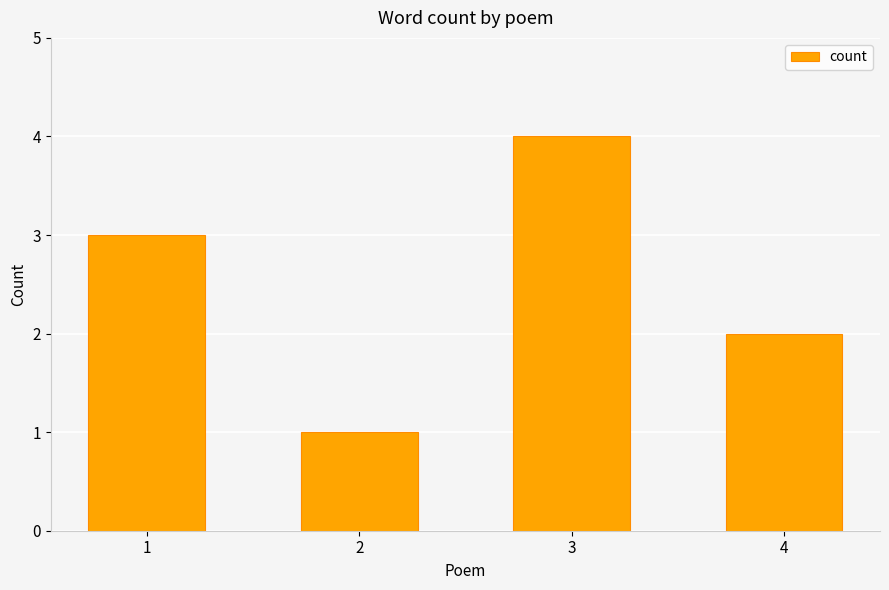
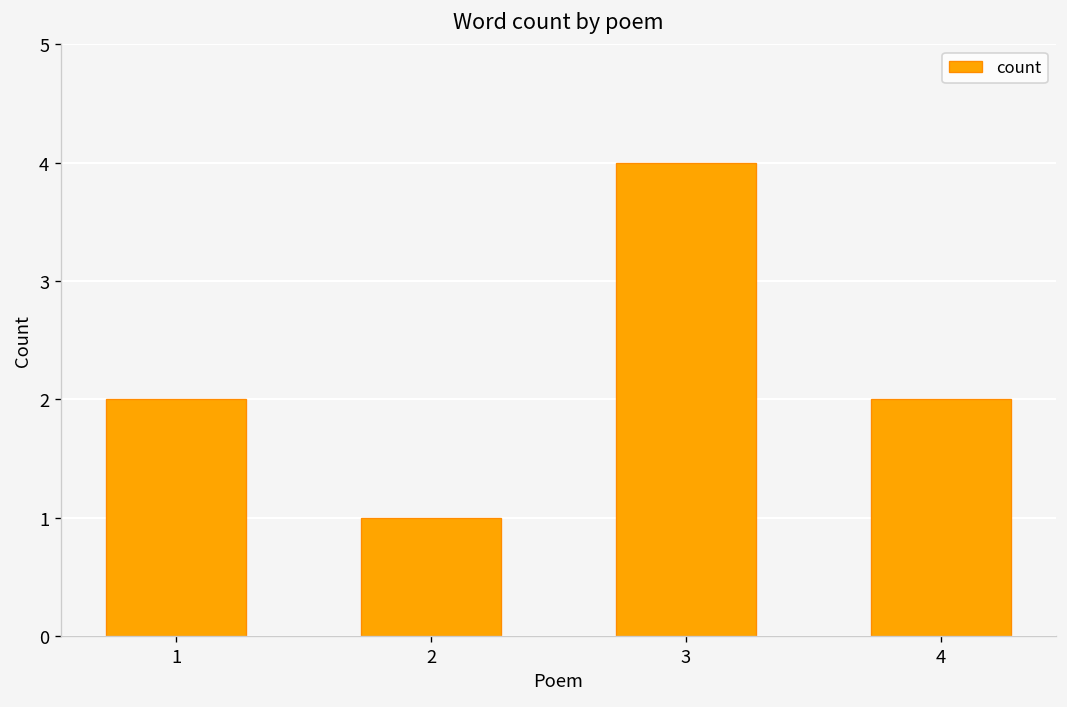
  {
-   "1": 3,
+   "1": 2,
    "2": 1,
    "3": 4,
    "4": 2
  }
